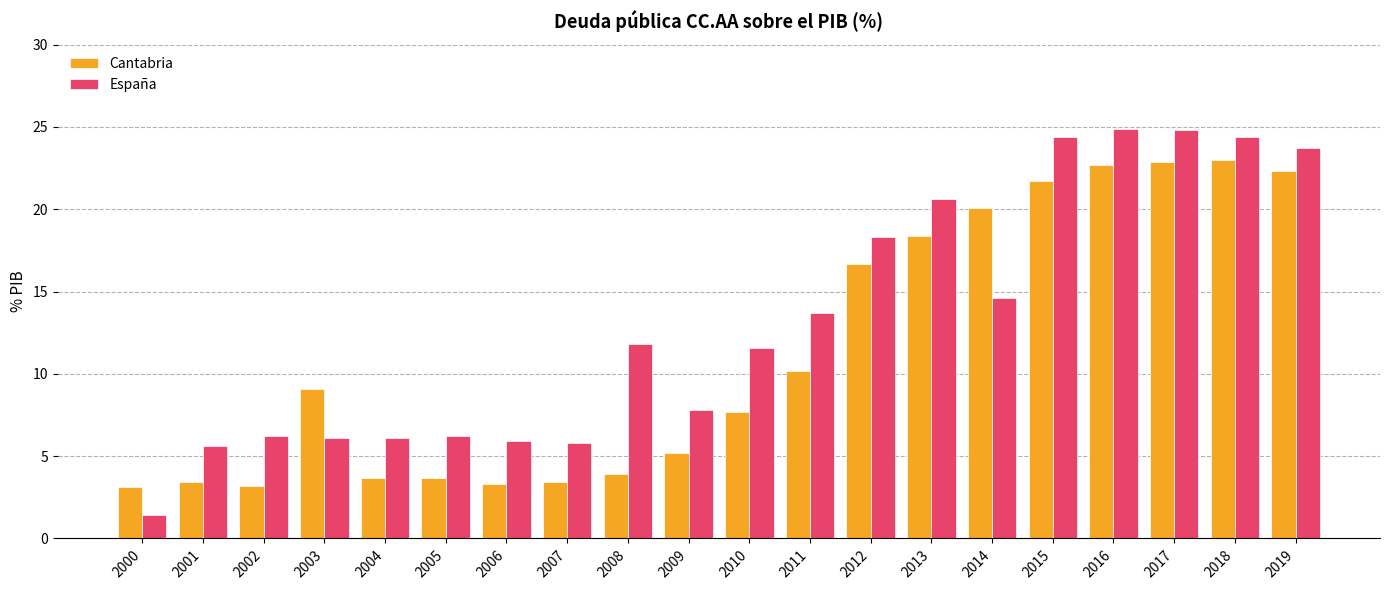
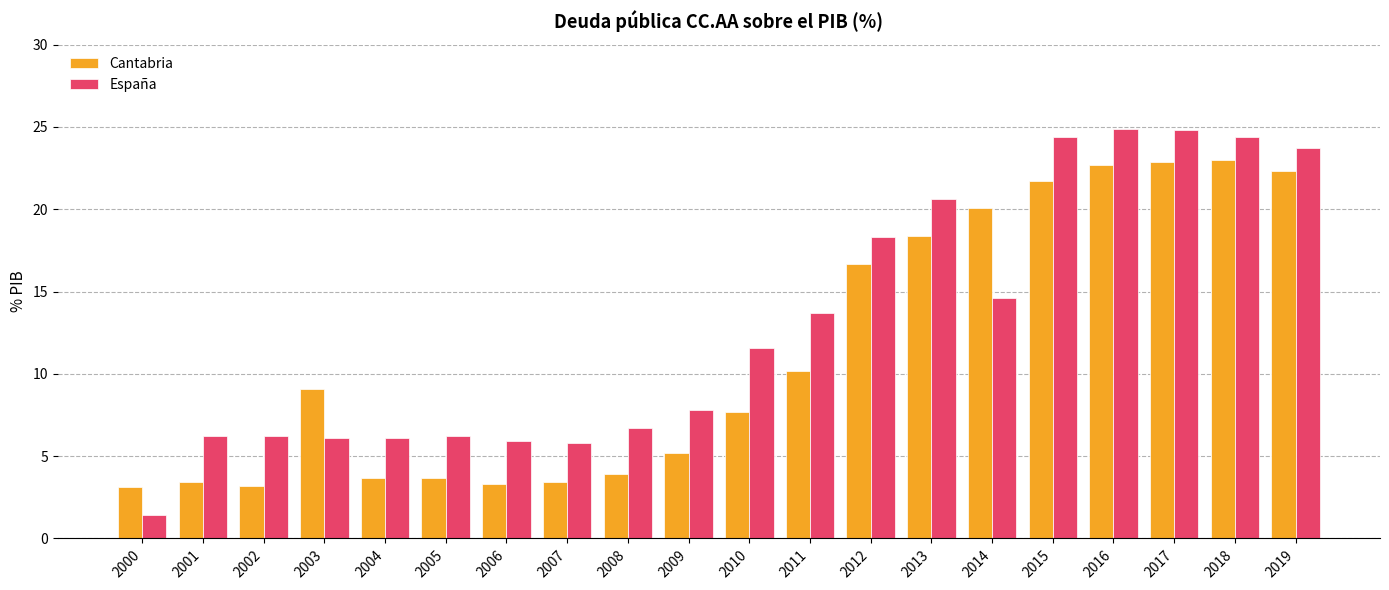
  {
    "Cantabria": {
      "2000": 3.1,
      "2001": 3.4,
      "2002": 3.2,
      "2003": 9.1,
      "2004": 3.7,
      "2005": 3.7,
      "2006": 3.3,
      "2007": 3.4,
      "2008": 3.9,
      "2009": 5.2,
      "2010": 7.7,
      "2011": 10.2,
      "2012": 16.7,
      "2013": 18.4,
      "2014": 20.1,
      "2015": 21.7,
      "2016": 22.7,
      "2017": 22.9,
      "2018": 23.0,
      "2019": 22.3
    },
    "España": {
      "2000": 1.4,
-     "2001": 5.6,
+     "2001": 6.2,
      "2002": 6.2,
      "2003": 6.1,
      "2004": 6.1,
      "2005": 6.2,
      "2006": 5.9,
      "2007": 5.8,
-     "2008": 11.8,
+     "2008": 6.7,
      "2009": 7.8,
      "2010": 11.6,
      "2011": 13.7,
      "2012": 18.3,
      "2013": 20.6,
      "2014": 14.6,
      "2015": 24.4,
      "2016": 24.9,
      "2017": 24.8,
      "2018": 24.4,
      "2019": 23.7
    }
  }
